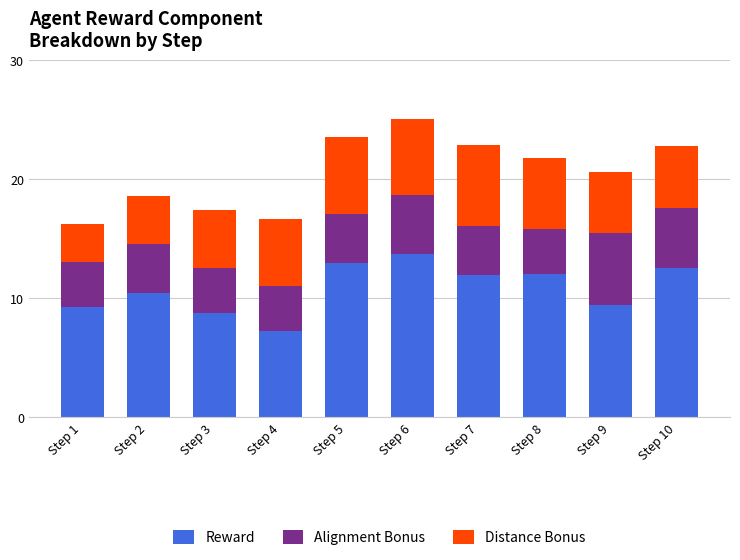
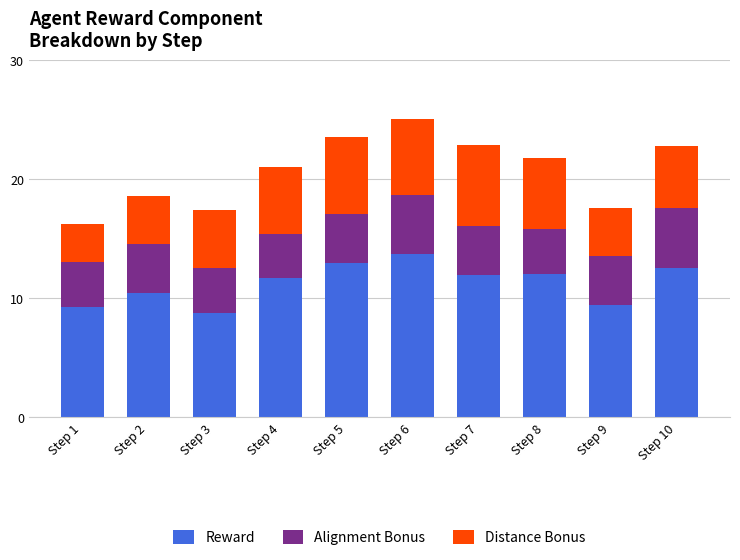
  {
    "Reward": {
      "Step 1": 9.3,
      "Step 2": 10.4,
      "Step 3": 8.8,
-     "Step 4": 7.3,
+     "Step 4": 11.7,
      "Step 5": 12.9,
      "Step 6": 13.7,
      "Step 7": 12.0,
      "Step 8": 12.1,
      "Step 9": 9.4,
      "Step 10": 12.6
    },
    "Alignment Bonus": {
      "Step 1": 3.8,
      "Step 2": 4.1,
      "Step 3": 3.8,
      "Step 4": 3.8,
      "Step 5": 4.1,
      "Step 6": 5.0,
      "Step 7": 4.1,
      "Step 8": 3.8,
-     "Step 9": 6.1,
+     "Step 9": 4.1,
      "Step 10": 5.0
    },
    "Distance Bonus": {
      "Step 1": 3.2,
      "Step 2": 4.0,
      "Step 3": 4.9,
      "Step 4": 5.6,
      "Step 5": 6.5,
      "Step 6": 6.4,
      "Step 7": 6.7,
      "Step 8": 6.0,
-     "Step 9": 5.1,
+     "Step 9": 4.1,
      "Step 10": 5.2
    }
  }
